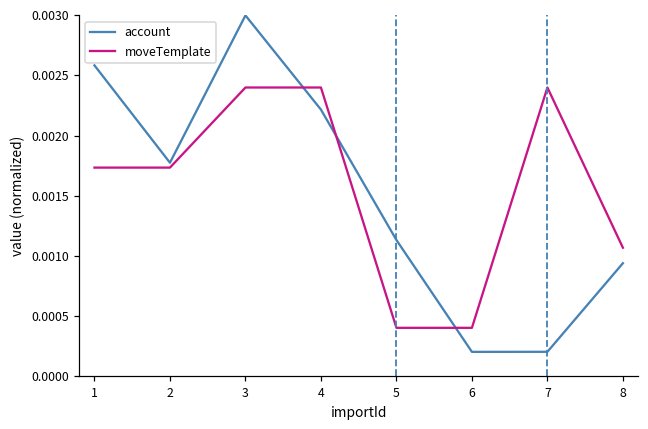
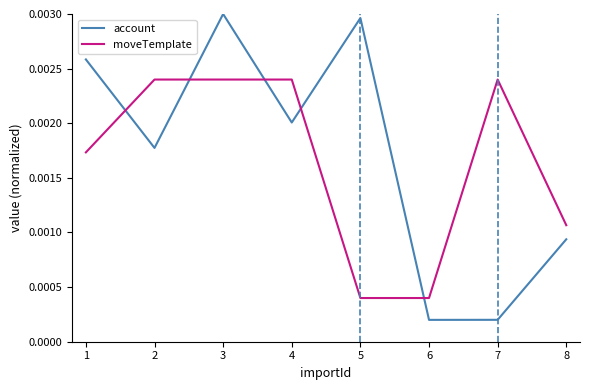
  {
    "account": {
      "1": 0.00258,
      "2": 0.00177,
      "3": 0.00300,
-     "4": 0.00222,
-     "5": 0.00113,
+     "4": 0.00201,
+     "5": 0.00296,
      "6": 0.00020,
      "7": 0.00020,
      "8": 0.00094
    },
    "moveTemplate": {
      "1": 0.00173,
-     "2": 0.00173,
+     "2": 0.00240,
      "3": 0.00240,
      "4": 0.00240,
      "5": 0.00040,
      "6": 0.00040,
      "7": 0.00240,
      "8": 0.00107
    }
  }
